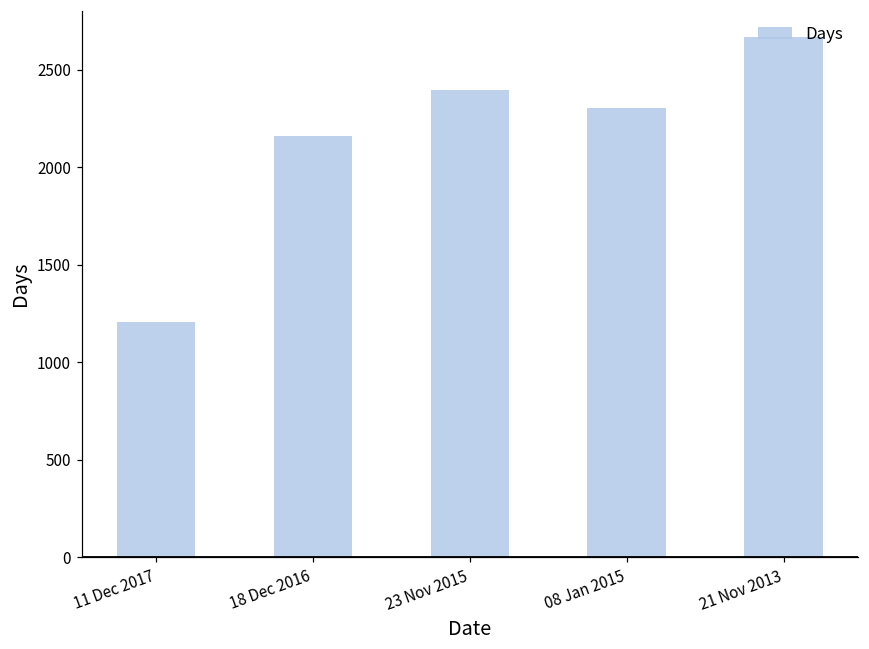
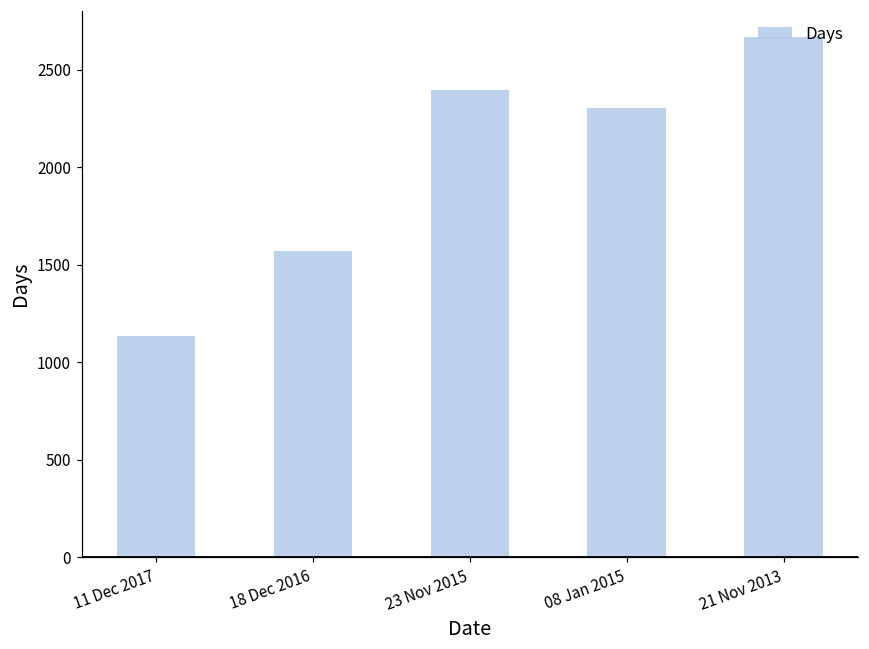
  {
-   "11 Dec 2017": 1210,
-   "18 Dec 2016": 2160,
+   "11 Dec 2017": 1140,
+   "18 Dec 2016": 1570,
    "23 Nov 2015": 2400,
    "08 Jan 2015": 2300,
    "21 Nov 2013": 2670
  }
